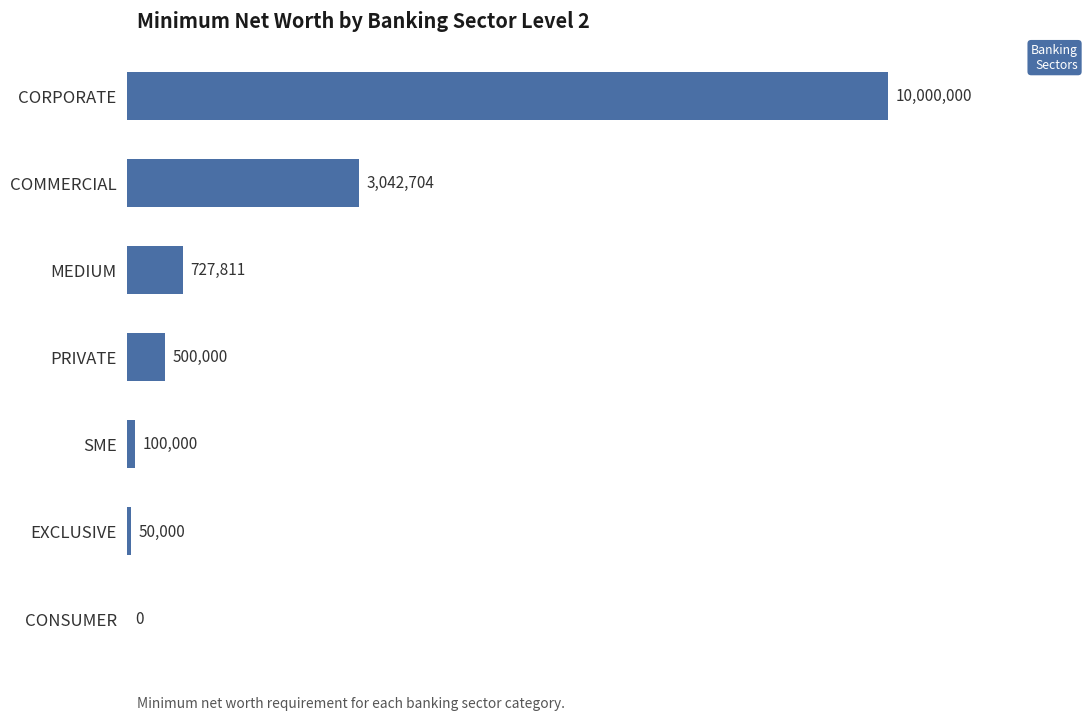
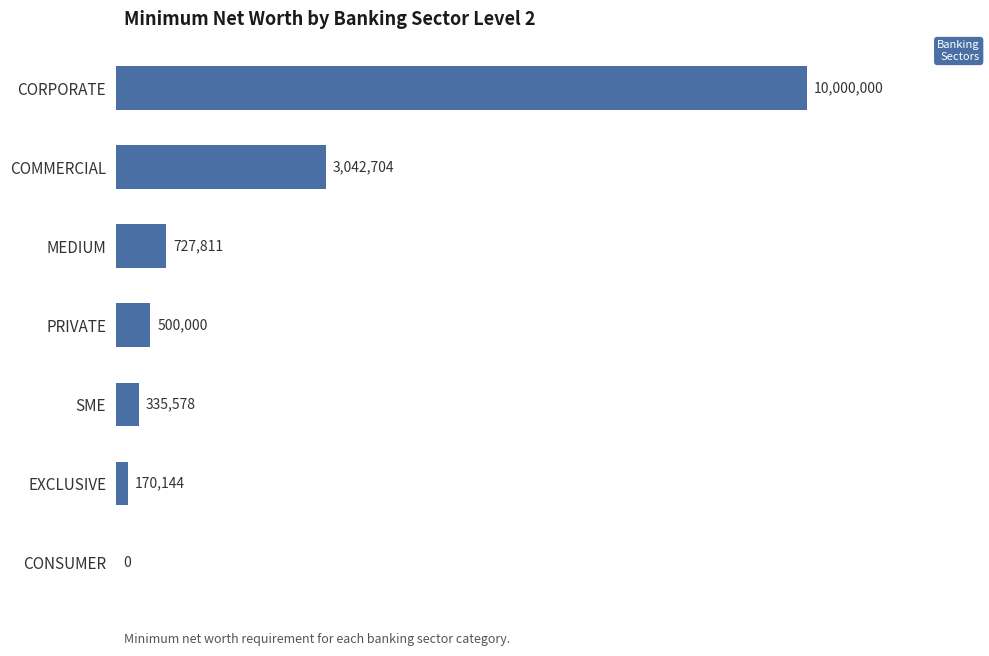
  {
    "CORPORATE": "10,000,000",
    "COMMERCIAL": "3,042,704",
    "MEDIUM": "727,811",
    "PRIVATE": "500,000",
-   "SME": "100,000",
-   "EXCLUSIVE": "50,000",
+   "SME": "335,578",
+   "EXCLUSIVE": "170,144",
    "CONSUMER": "0"
  }
